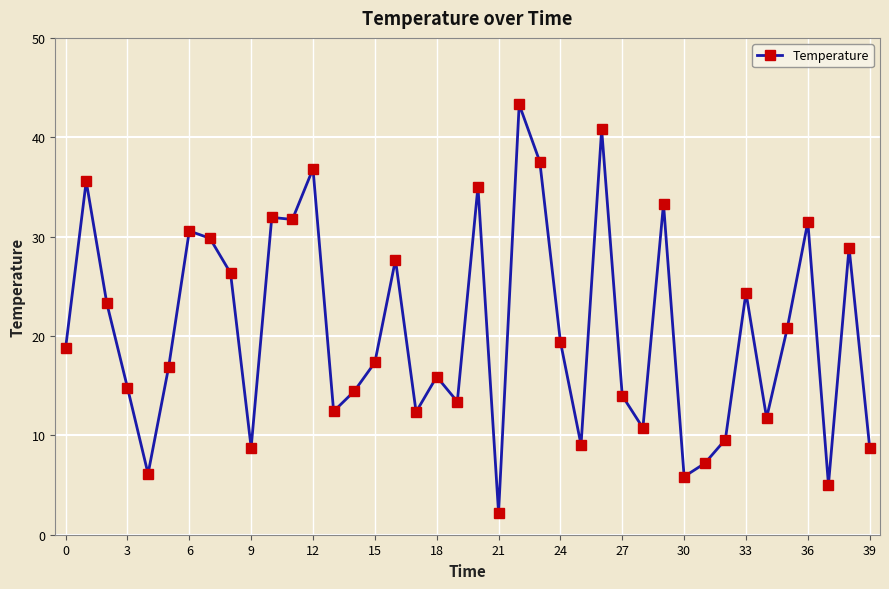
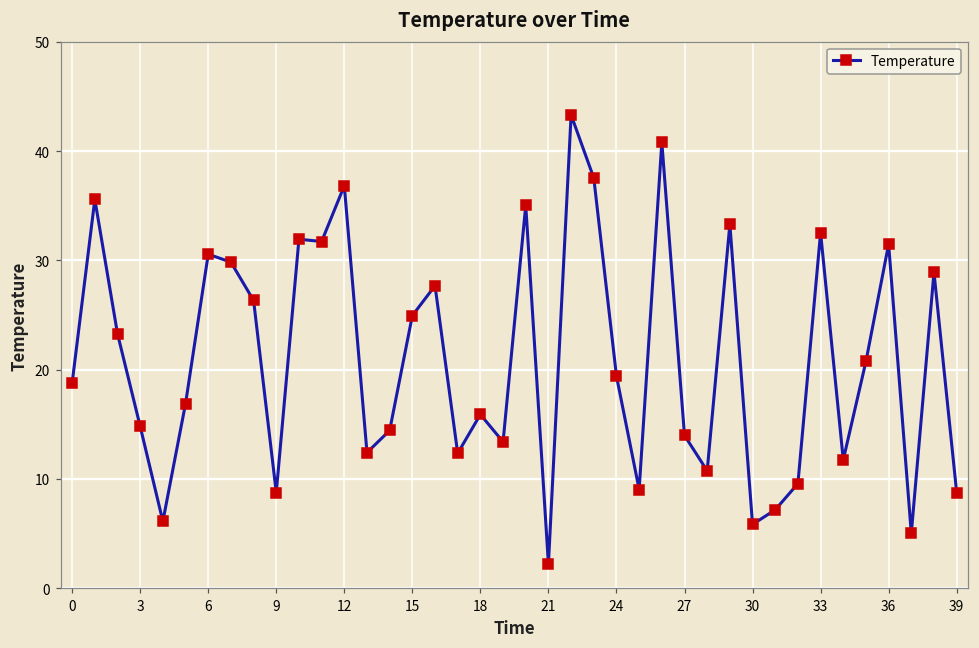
  {
    "0": 19,
    "3": 15,
    "6": 31,
    "9": 9,
    "12": 37,
-   "15": 17,
+   "15": 25,
    "18": 16,
    "21": 2,
    "24": 19,
    "27": 14,
    "30": 6,
-   "33": 24,
+   "33": 33,
    "36": 31,
    "39": 9
  }
